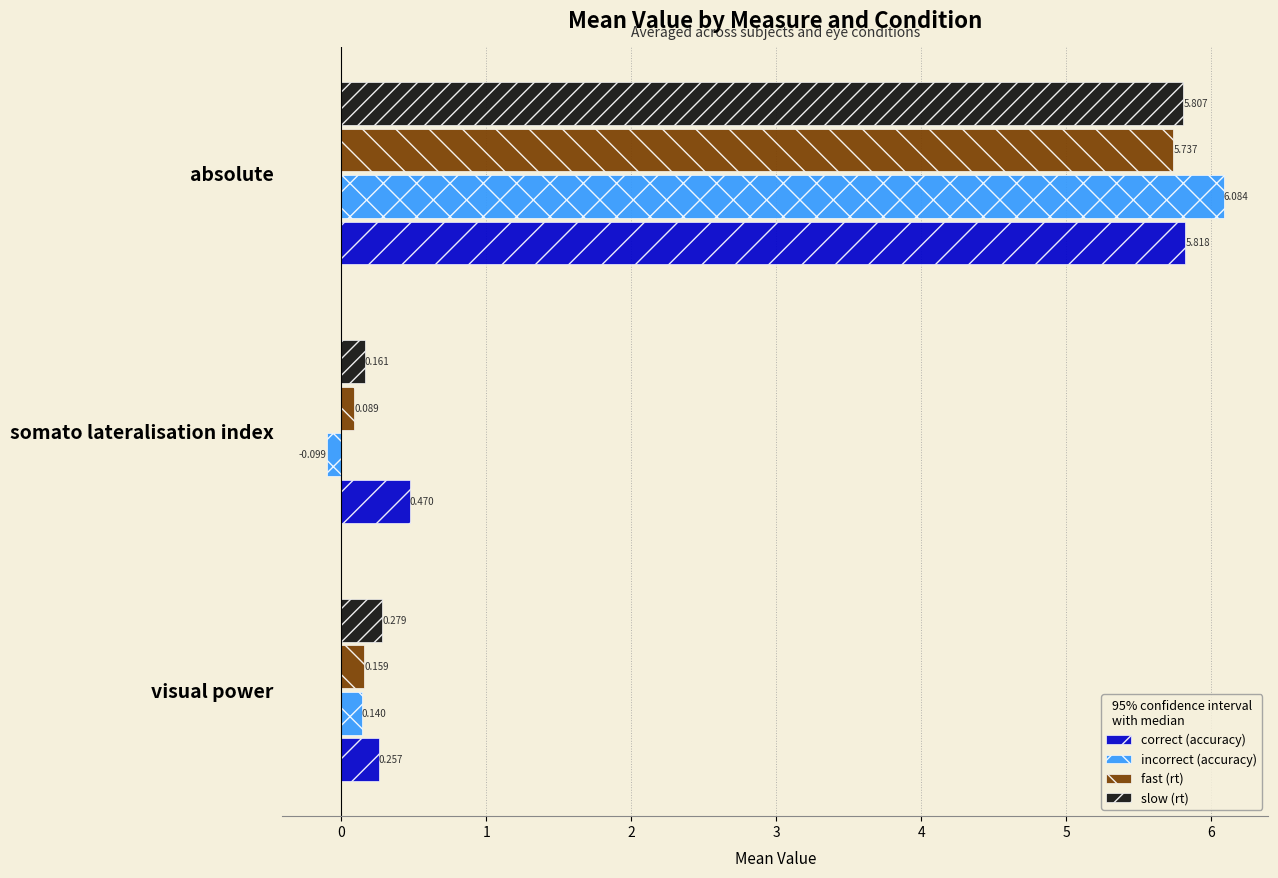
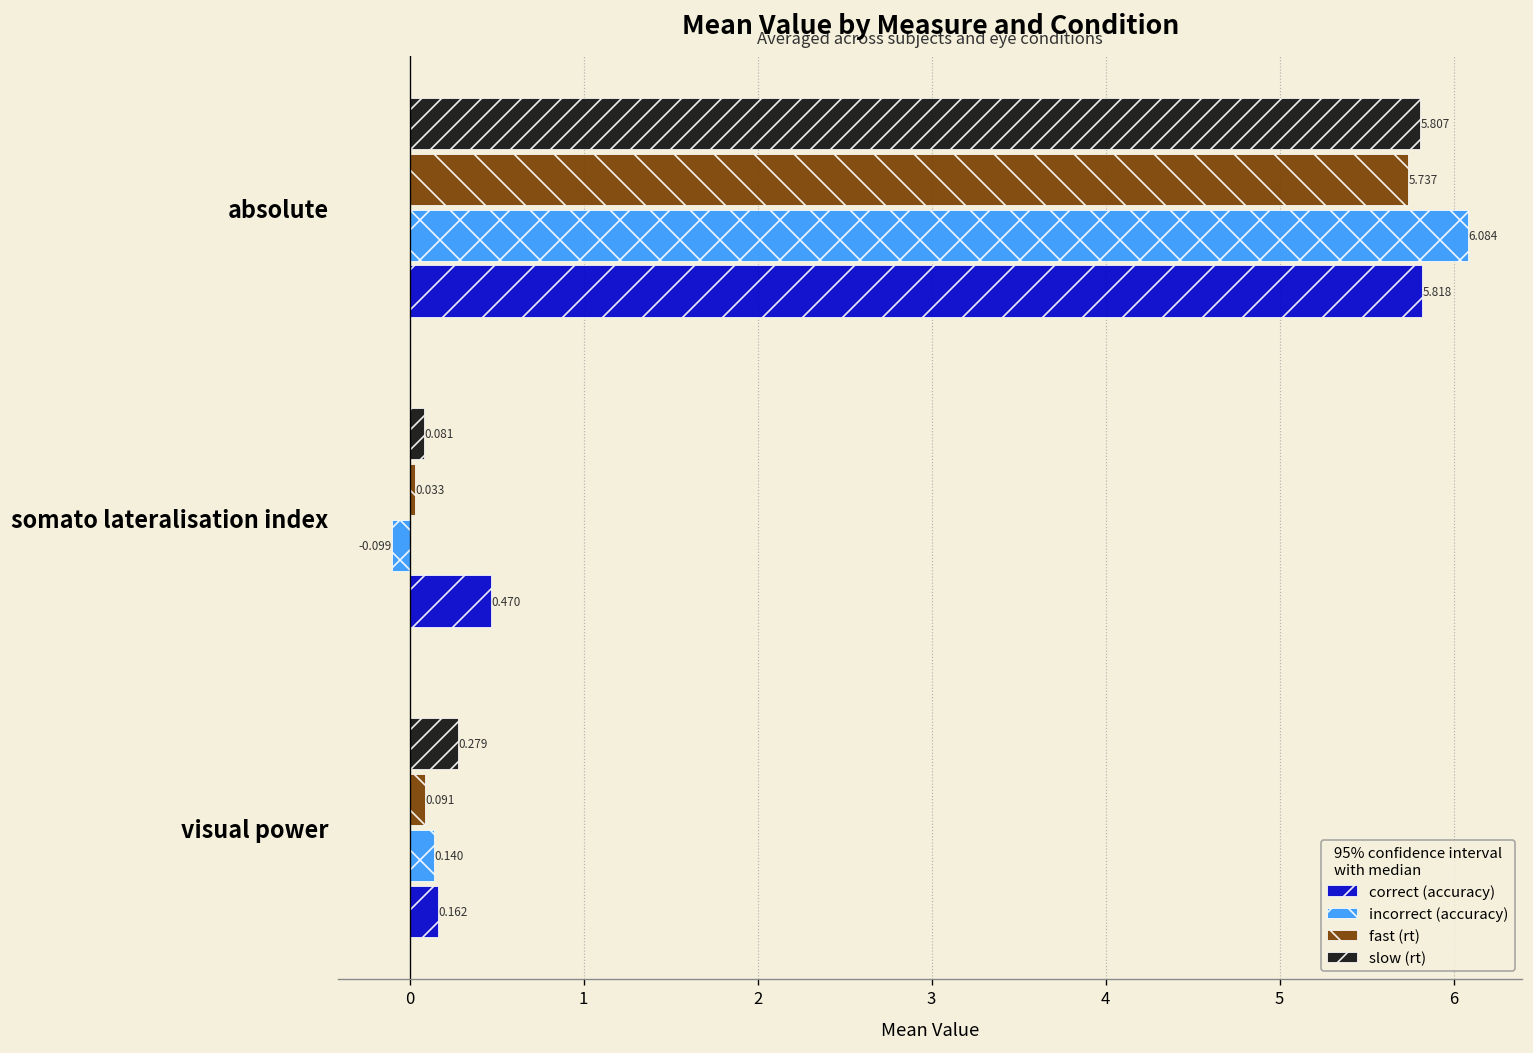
  {
    "correct (accuracy)": {
      "absolute": 5.818,
      "somato lateralisation index": 0.470,
-     "visual power": 0.257
+     "visual power": 0.162
    },
    "incorrect (accuracy)": {
      "absolute": 6.084,
      "somato lateralisation index": -0.099,
      "visual power": 0.140
    },
    "fast (rt)": {
      "absolute": 5.737,
-     "somato lateralisation index": 0.089,
-     "visual power": 0.159
+     "somato lateralisation index": 0.033,
+     "visual power": 0.091
    },
    "slow (rt)": {
      "absolute": 5.807,
-     "somato lateralisation index": 0.161,
+     "somato lateralisation index": 0.081,
      "visual power": 0.279
    }
  }
